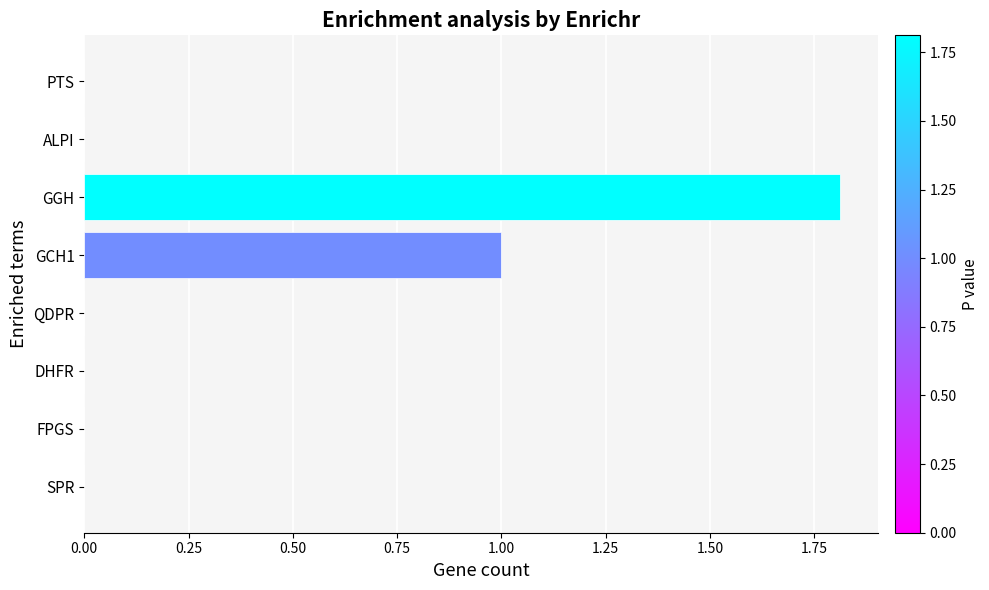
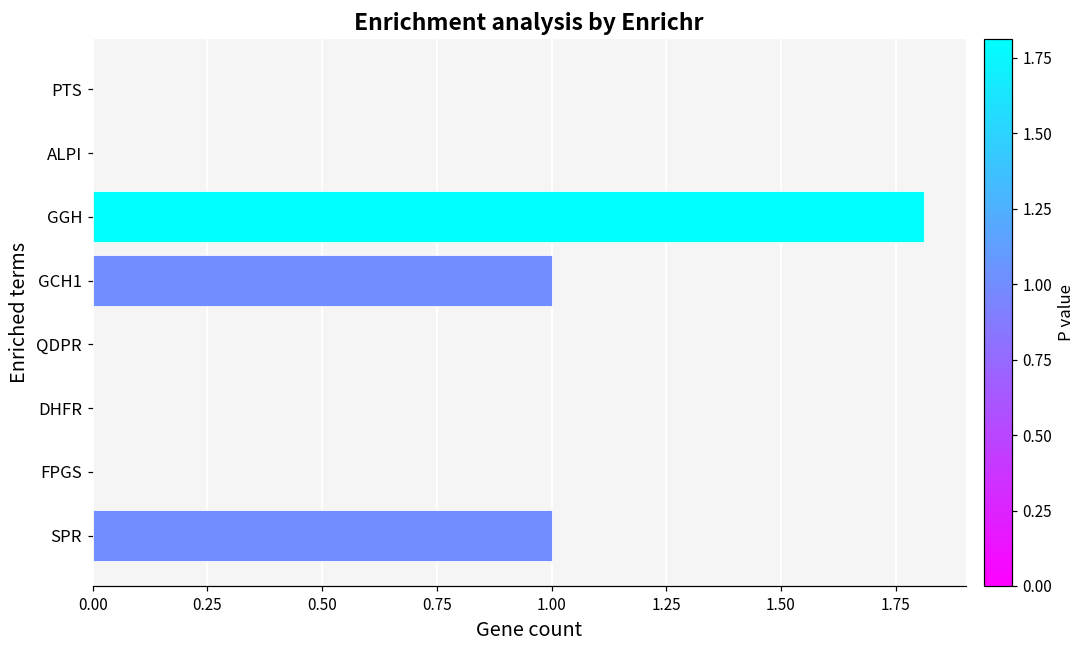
  {
    "PTS": 0,
    "ALPI": 0,
    "GGH": 1.81,
    "GCH1": 1,
    "QDPR": 0,
    "DHFR": 0,
    "FPGS": 0,
-   "SPR": 0
+   "SPR": 1
  }
